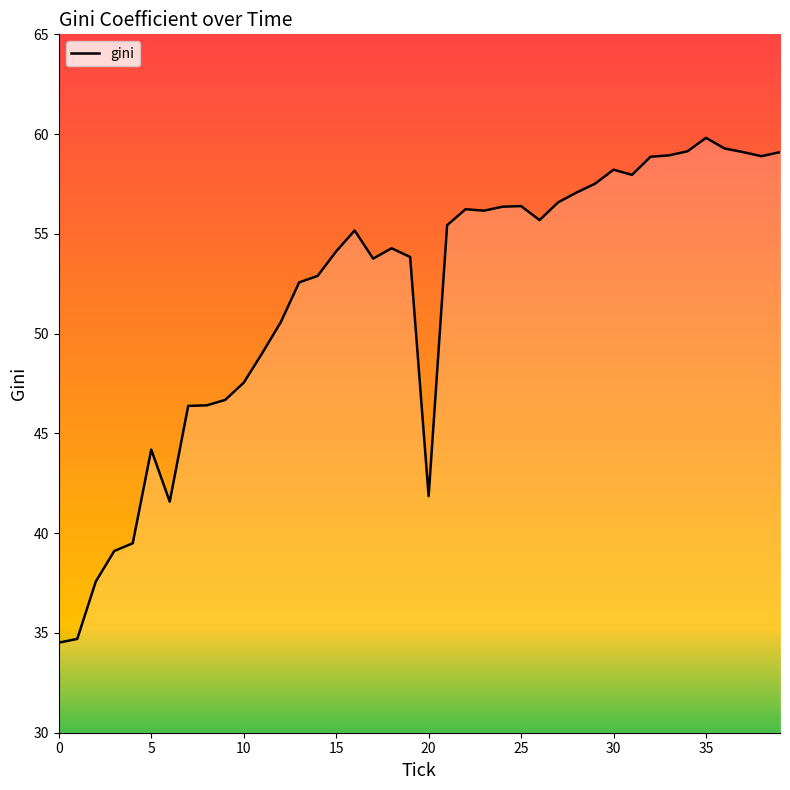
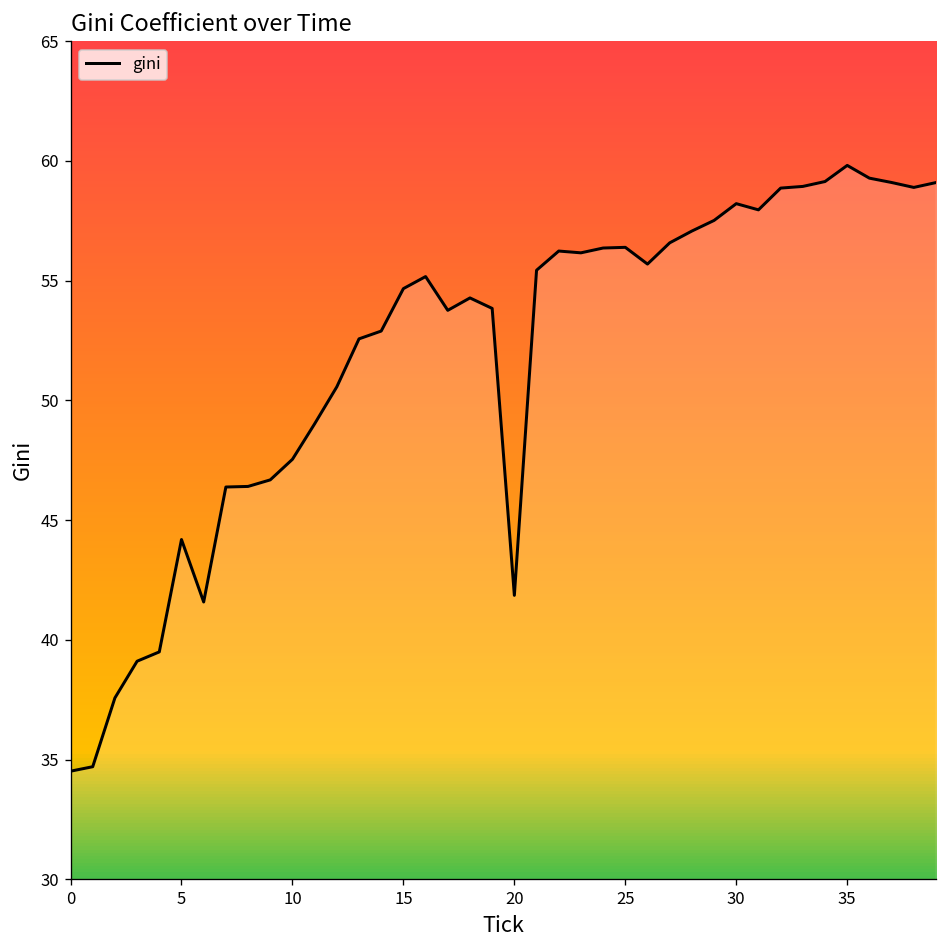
  {
    "0": 34.5,
    "5": 44.2,
    "10": 47.5,
-   "15": 54.1,
+   "15": 54.7,
    "20": 41.9,
    "25": 56.4,
    "30": 58.2,
    "35": 59.8
  }
